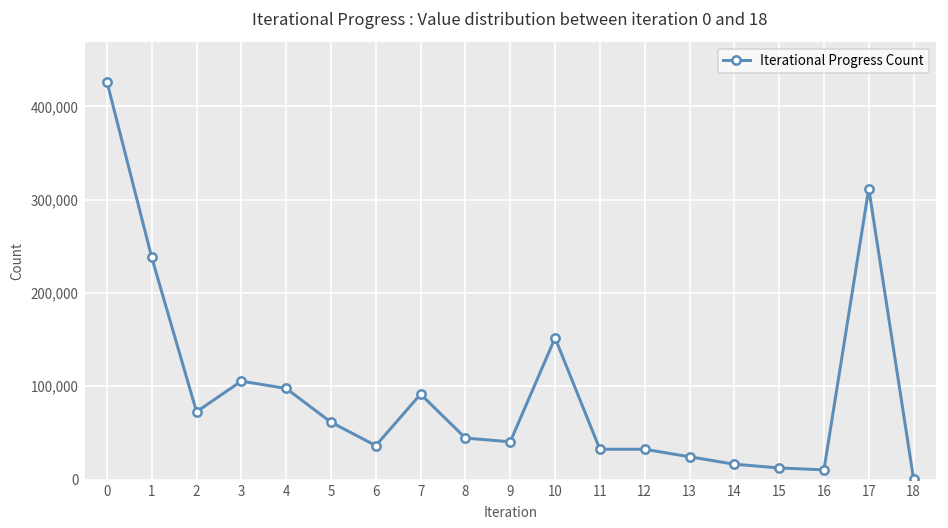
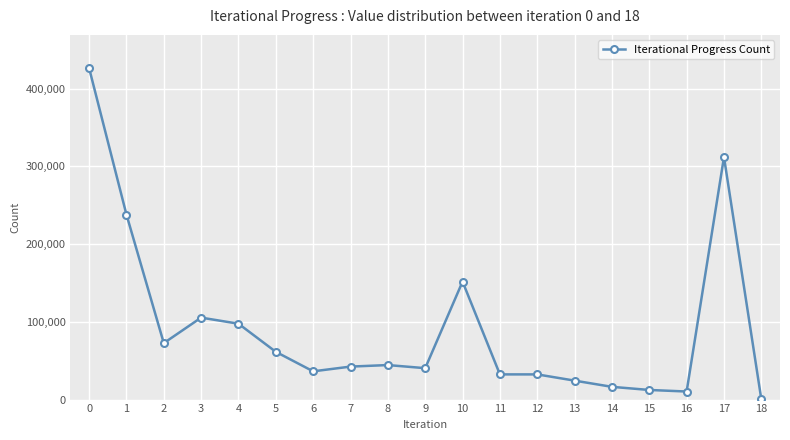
  {
    "0": "430,000",
    "1": "240,000",
    "2": "70,000",
    "3": "110,000",
    "4": "100,000",
    "5": "60,000",
    "6": "40,000",
-   "7": "90,000",
+   "7": "40,000",
    "8": "40,000",
    "9": "40,000",
    "10": "150,000",
    "11": "30,000",
    "12": "30,000",
    "13": "20,000",
    "14": "20,000",
    "15": "10,000",
    "16": "10,000",
    "17": "310,000",
    "18": "0"
  }
